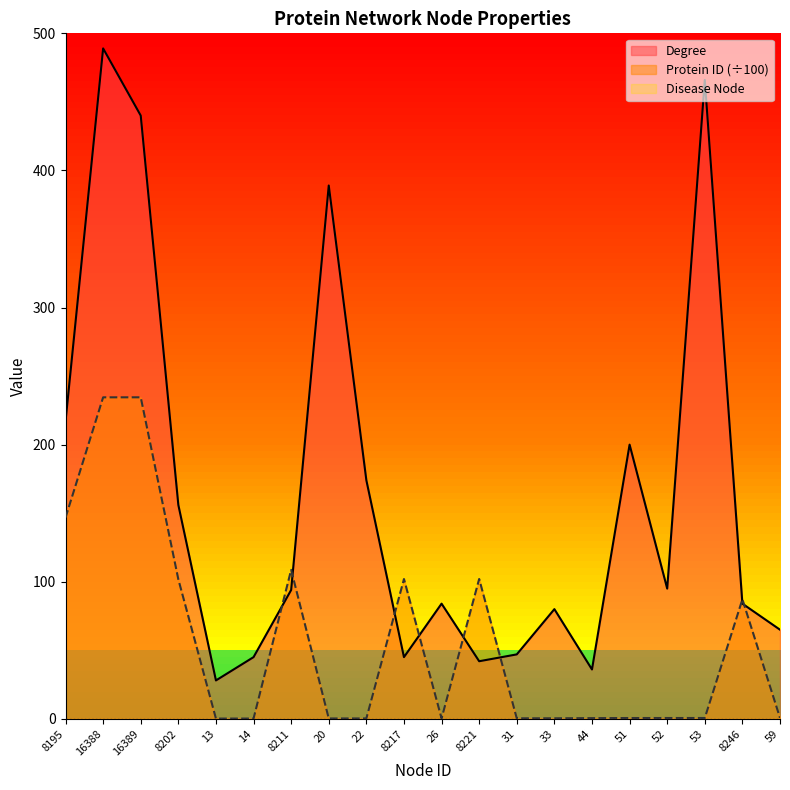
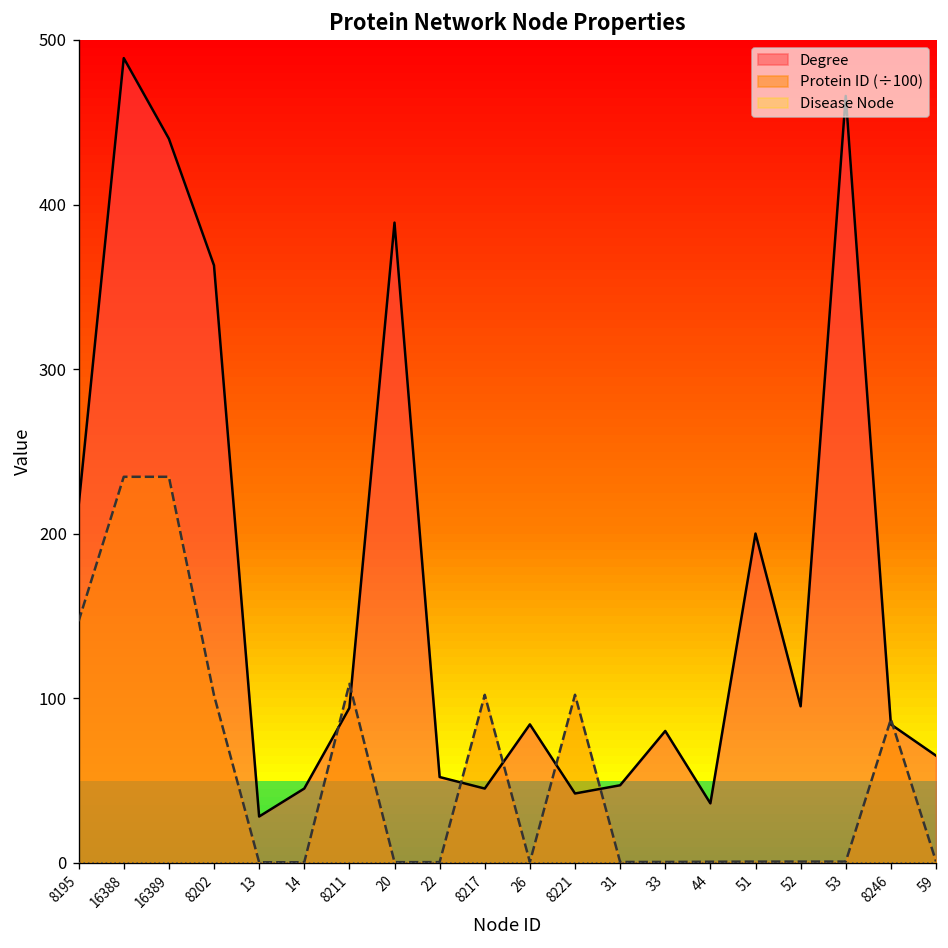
  {
    "Degree": {
      "8195": 217,
      "16388": 489,
      "16389": 440,
-     "8202": 156,
+     "8202": 363,
      "13": 28,
      "14": 45,
      "8211": 94,
      "20": 389,
-     "22": 174,
+     "22": 52,
      "8217": 45,
      "26": 84,
      "8221": 42,
      "31": 47,
      "33": 80,
      "44": 36,
      "51": 200,
      "52": 95,
      "8246": 84,
      "59": 65
    },
    "Protein ID (÷100)": {
      "8195": 147,
      "16388": 235,
      "16389": 235,
      "8202": 102,
      "8211": 109,
      "8217": 102,
      "8221": 102,
      "8246": 87
    },
    "Disease Node": {
      "8195": 0,
      "16388": 0,
      "16389": 0,
      "8202": 0,
      "8211": 0,
      "8217": 0,
      "8221": 0,
      "8246": 0
    }
  }
